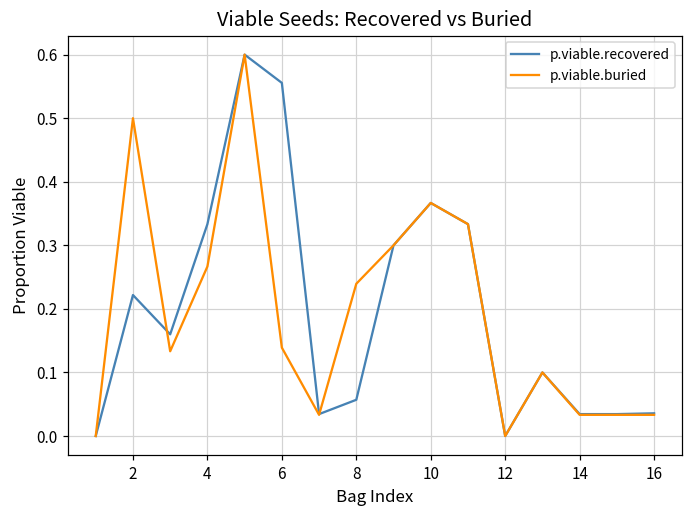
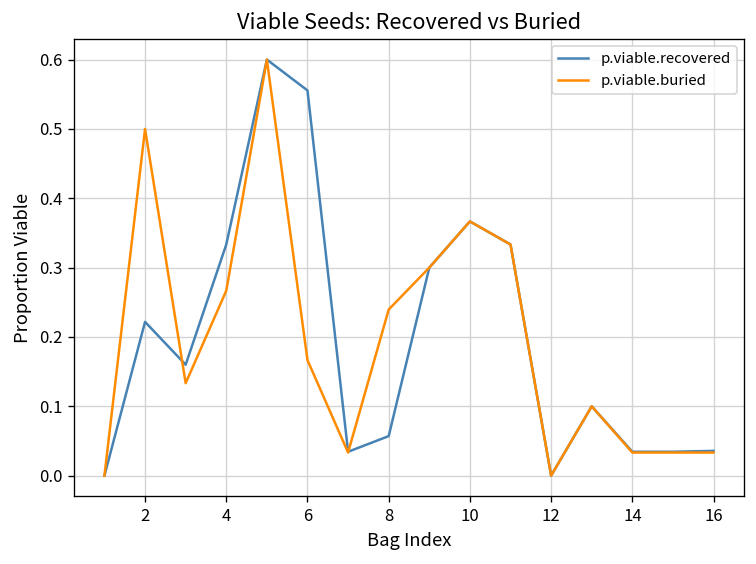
  {
    "p.viable.recovered": {
      "2": 0.22,
      "4": 0.33,
      "6": 0.56,
      "8": 0.06
    },
    "p.viable.buried": {
      "2": 0.50,
      "4": 0.27,
-     "6": 0.14,
+     "6": 0.17,
      "8": 0.24
    }
  }
